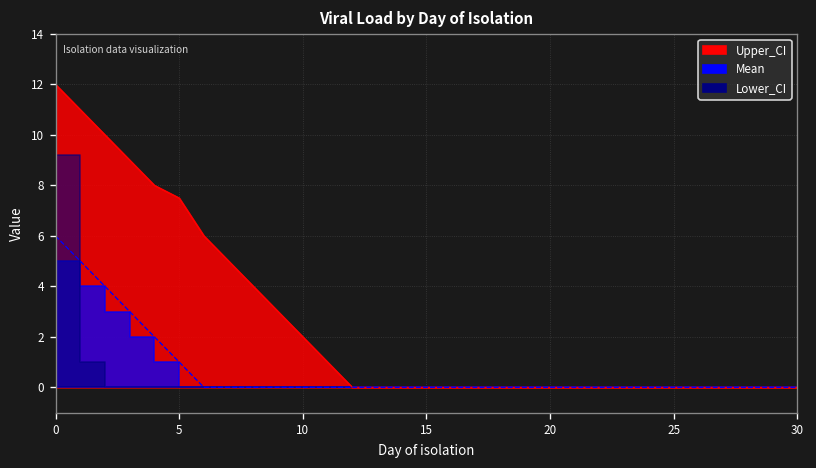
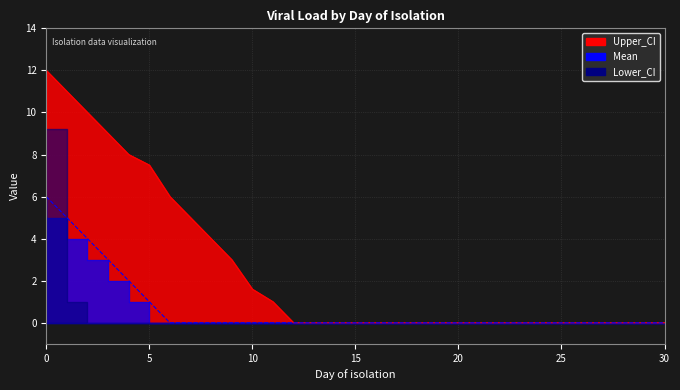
  {
    "Upper_CI": {
      "0": 12.0,
      "5": 7.5,
-     "10": 2.0
+     "10": 1.6
    }
  }
